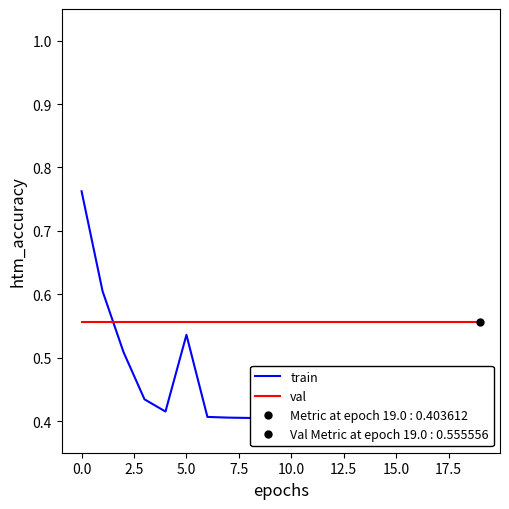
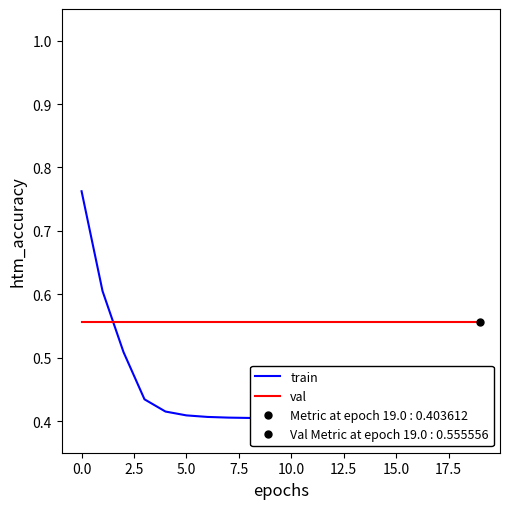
  {
    "train": {
      "0.0": 0.76,
-     "5.0": 0.54
+     "5.0": 0.41
    },
    "val": {
      "0.0": 0.56,
      "5.0": 0.56,
      "10.0": 0.56,
      "15.0": 0.56
    }
  }
